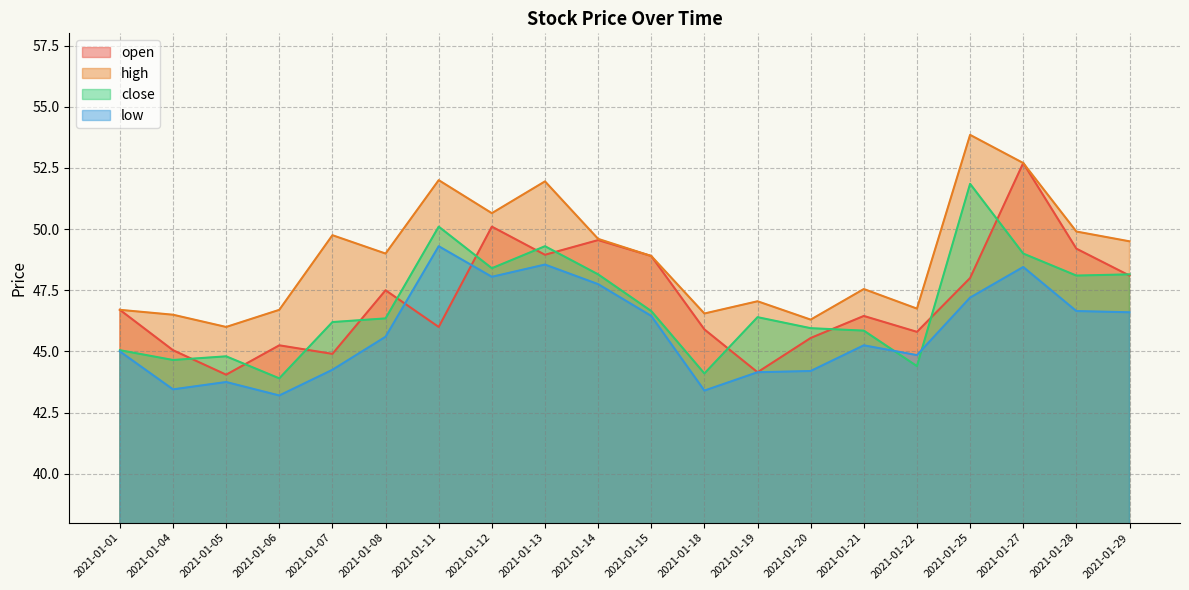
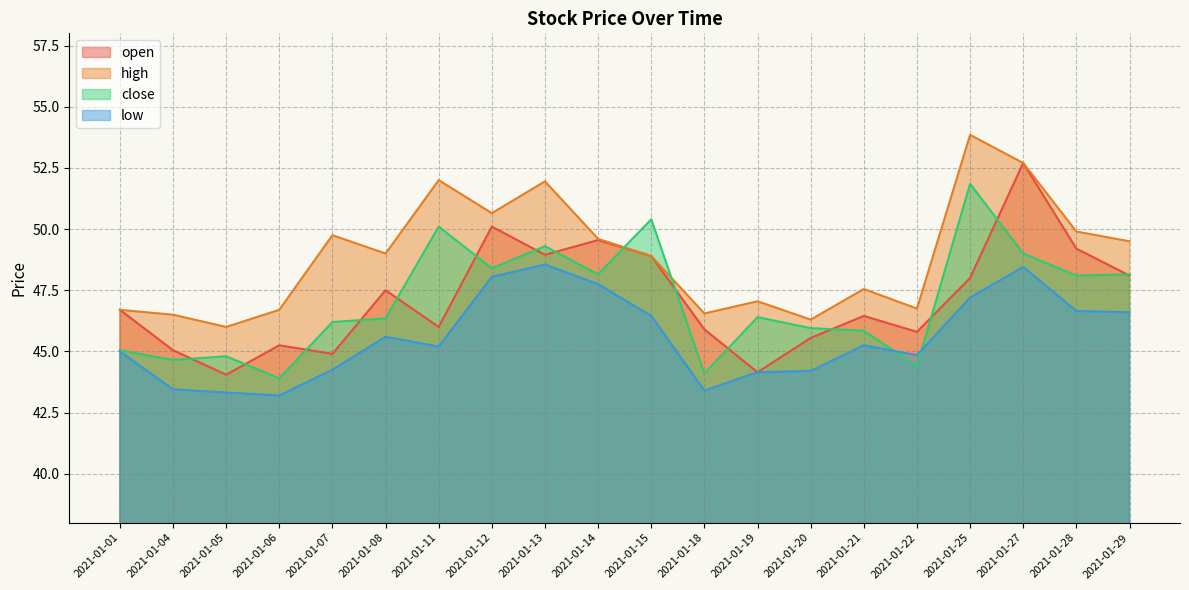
  {
    "close": {
      "2021-01-04": 44.7,
      "2021-01-05": 44.8,
      "2021-01-06": 43.9,
      "2021-01-07": 46.2,
      "2021-01-08": 46.4,
      "2021-01-11": 50.1,
      "2021-01-12": 48.4,
      "2021-01-13": 49.3,
      "2021-01-14": 48.2,
-     "2021-01-15": 46.7,
+     "2021-01-15": 50.4,
      "2021-01-18": 44.1,
      "2021-01-19": 46.4,
      "2021-01-20": 46.0,
      "2021-01-21": 45.9,
      "2021-01-22": 44.4,
      "2021-01-25": 51.9,
      "2021-01-27": 49.0,
      "2021-01-28": 48.1
    },
    "low": {
      "2021-01-04": 43.5,
-     "2021-01-05": 43.8,
+     "2021-01-05": 43.3,
      "2021-01-06": 43.2,
      "2021-01-07": 44.3,
      "2021-01-08": 45.6,
-     "2021-01-11": 49.3,
+     "2021-01-11": 45.2,
      "2021-01-12": 48.1,
      "2021-01-13": 48.6,
      "2021-01-14": 47.8,
      "2021-01-15": 46.5,
      "2021-01-18": 43.4,
      "2021-01-20": 44.2,
      "2021-01-21": 45.3,
      "2021-01-22": 44.9,
      "2021-01-25": 47.2,
      "2021-01-27": 48.5,
      "2021-01-28": 46.7,
      "2021-01-29": 46.6
    }
  }
